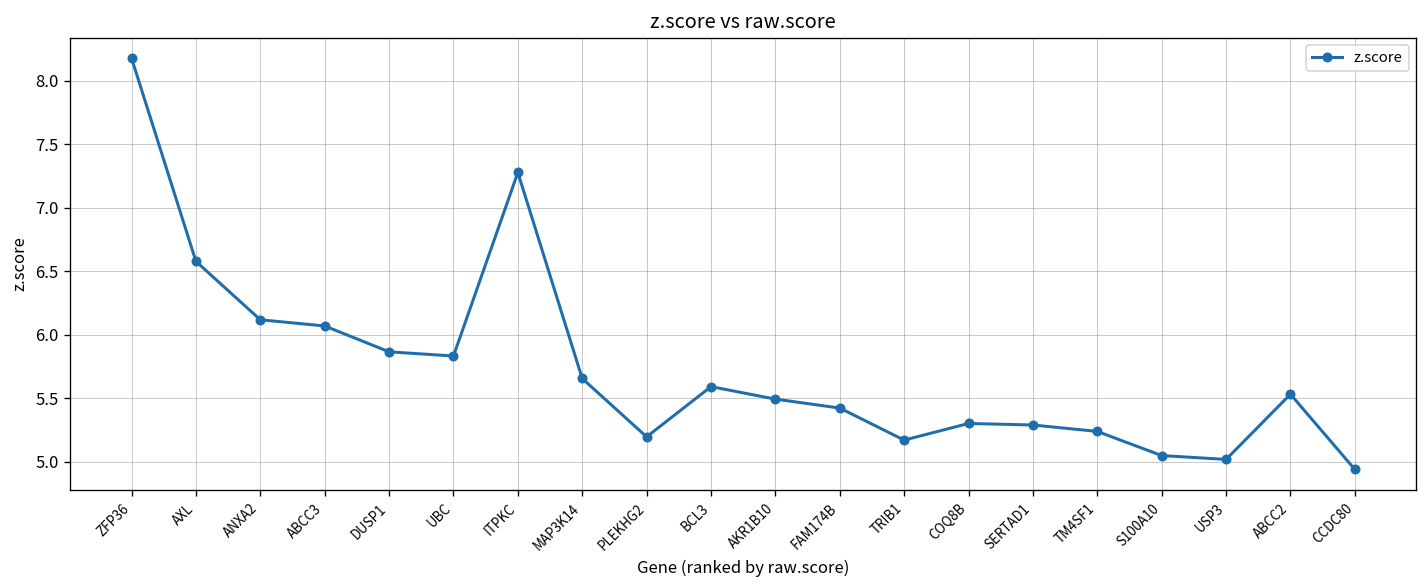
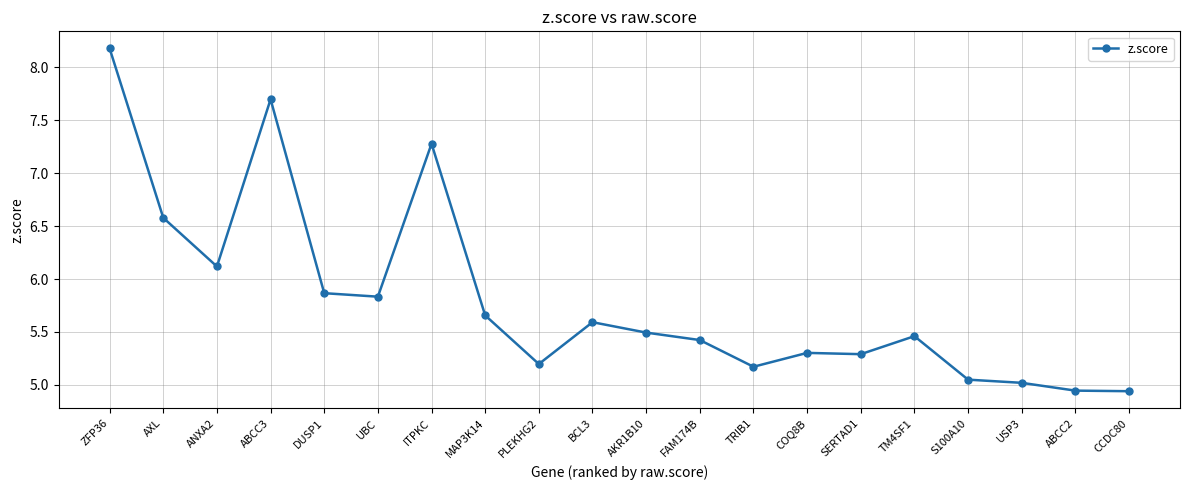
  {
    "ZFP36": 8.18,
    "AXL": 6.58,
    "ANXA2": 6.12,
-   "ABCC3": 6.07,
+   "ABCC3": 7.70,
    "DUSP1": 5.87,
    "UBC": 5.83,
    "ITPKC": 7.28,
    "MAP3K14": 5.66,
    "PLEKHG2": 5.20,
    "BCL3": 5.59,
    "AKR1B10": 5.49,
    "FAM174B": 5.42,
    "TRIB1": 5.17,
    "COQ8B": 5.30,
    "SERTAD1": 5.29,
-   "TM4SF1": 5.24,
+   "TM4SF1": 5.46,
    "S100A10": 5.05,
    "USP3": 5.02,
-   "ABCC2": 5.53,
+   "ABCC2": 4.95,
    "CCDC80": 4.94
  }
